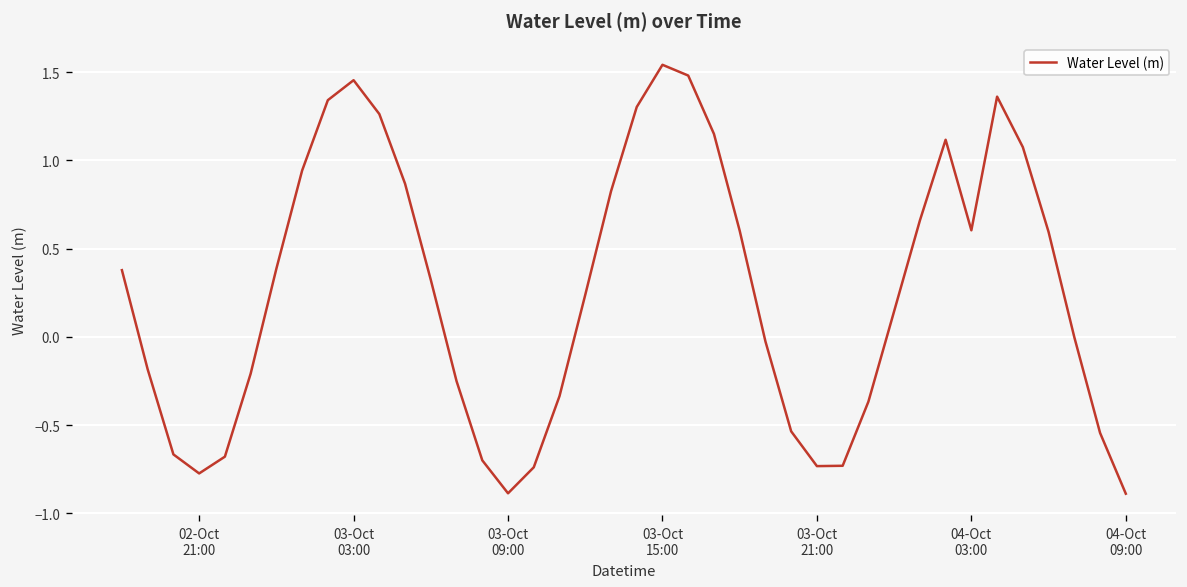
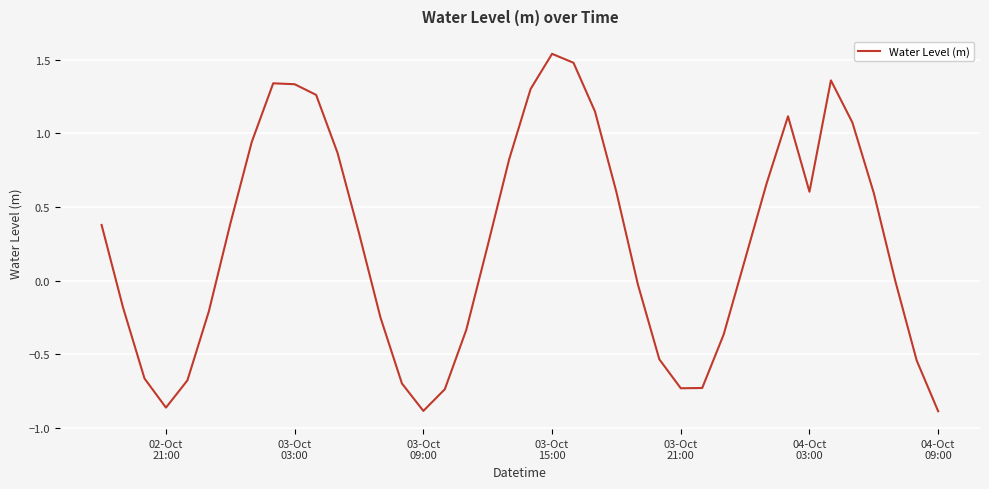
  {
-   "02-Oct 21:00": -0.77,
-   "03-Oct 03:00": 1.45,
+   "02-Oct 21:00": -0.86,
+   "03-Oct 03:00": 1.33,
    "03-Oct 09:00": -0.89,
    "03-Oct 15:00": 1.54,
    "03-Oct 21:00": -0.73,
    "04-Oct 03:00": 0.60,
    "04-Oct 09:00": -0.89
  }
